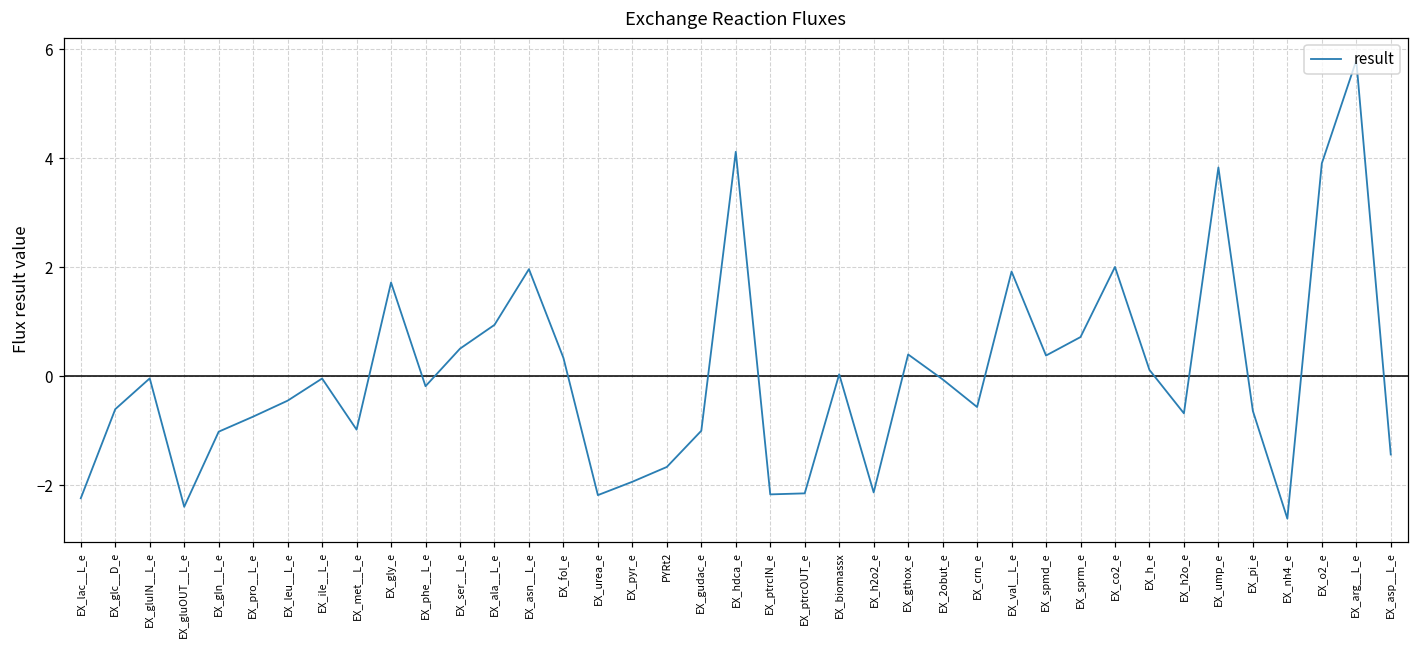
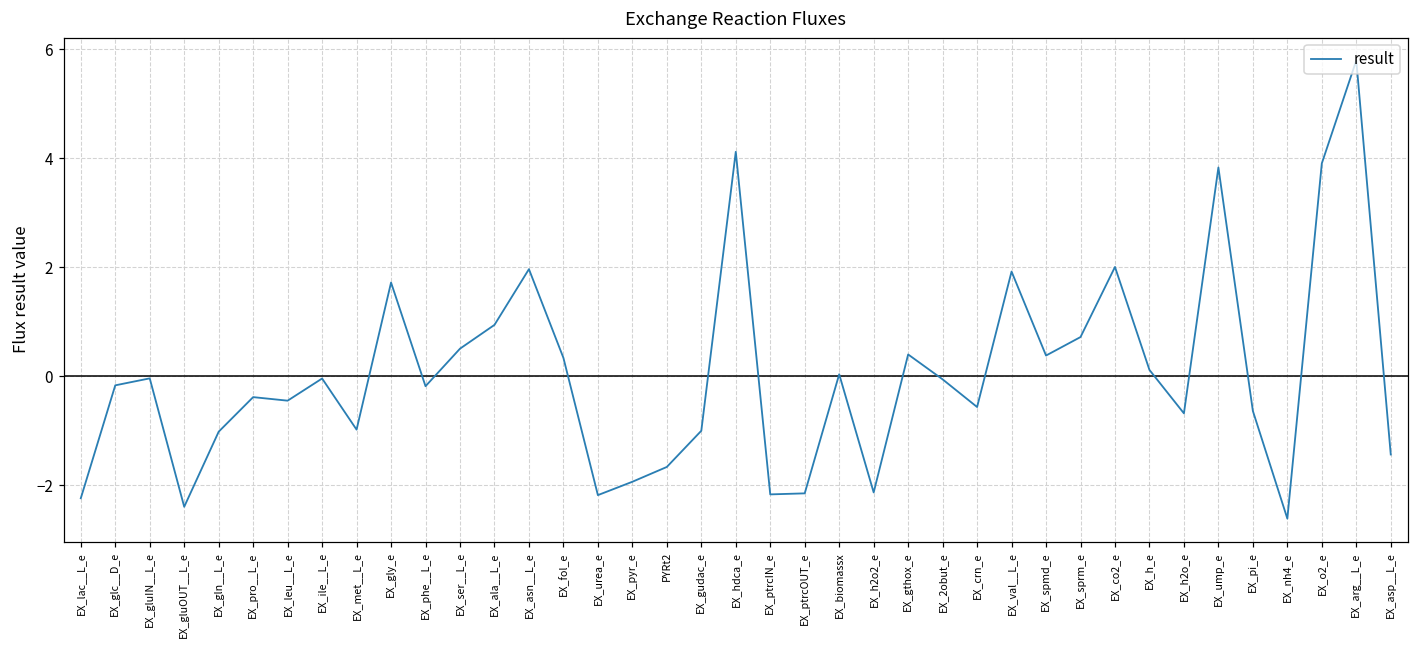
  {
    "EX_lac__L_e": -2.2,
-   "EX_glc__D_e": -0.6,
+   "EX_glc__D_e": -0.2,
    "EX_gluIN__L_e": 0.0,
    "EX_gluOUT__L_e": -2.4,
    "EX_gln__L_e": -1.0,
-   "EX_pro__L_e": -0.7,
+   "EX_pro__L_e": -0.4,
    "EX_leu__L_e": -0.4,
    "EX_ile__L_e": 0.0,
    "EX_met__L_e": -1.0,
    "EX_gly_e": 1.7,
    "EX_phe__L_e": -0.2,
    "EX_ser__L_e": 0.5,
    "EX_ala__L_e": 0.9,
    "EX_asn__L_e": 2.0,
    "EX_fol_e": 0.3,
    "EX_urea_e": -2.2,
    "EX_pyr_e": -1.9,
    "PYRt2": -1.7,
    "EX_gudac_e": -1.0,
    "EX_hdca_e": 4.1,
    "EX_ptrcIN_e": -2.2,
    "EX_ptrcOUT_e": -2.1,
    "EX_biomassx": 0.0,
    "EX_h2o2_e": -2.1,
    "EX_gthox_e": 0.4,
    "EX_2obut_e": -0.1,
    "EX_crn_e": -0.6,
    "EX_val__L_e": 1.9,
    "EX_spmd_e": 0.4,
    "EX_sprm_e": 0.7,
    "EX_co2_e": 2.0,
    "EX_h_e": 0.1,
    "EX_h2o_e": -0.7,
    "EX_ump_e": 3.8,
    "EX_pi_e": -0.6,
    "EX_nh4_e": -2.6,
    "EX_o2_e": 3.9,
    "EX_asp__L_e": -1.4
  }
